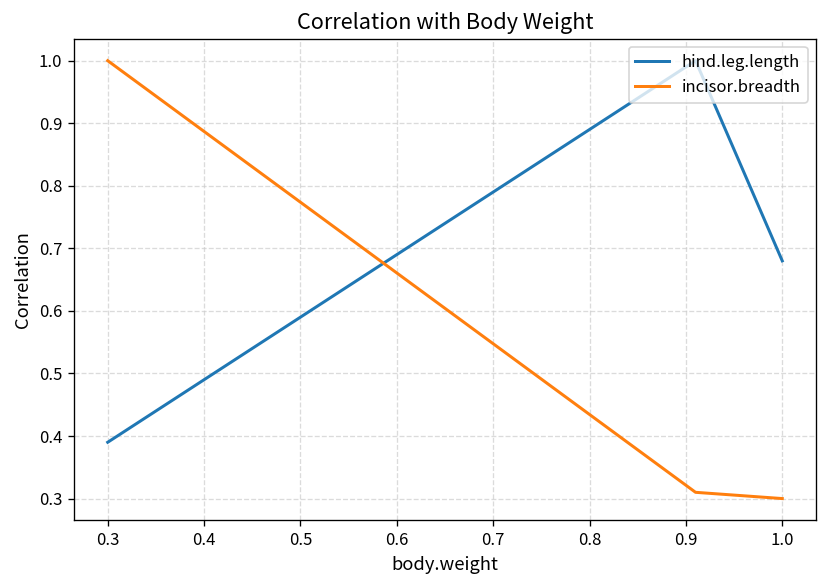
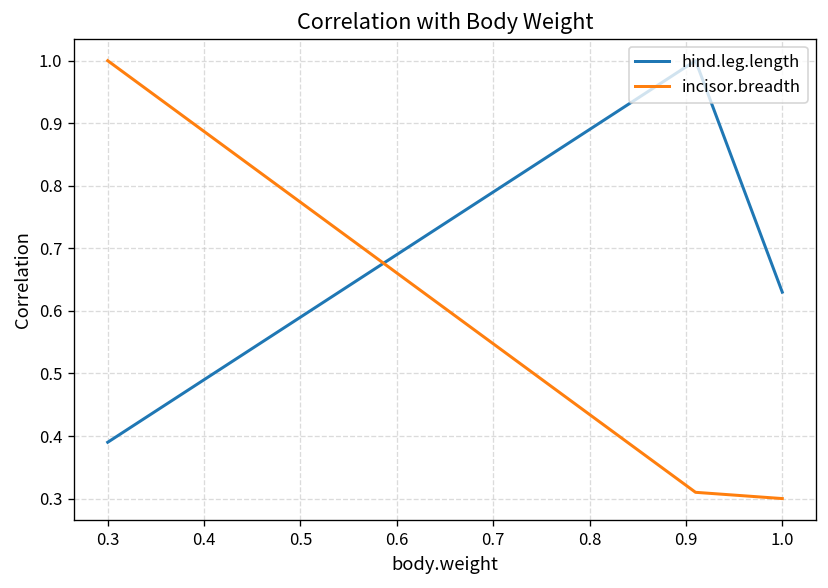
  {
    "hind.leg.length": {
      "0.3": 0.39,
-     "1.0": 0.68
+     "1.0": 0.63
    },
    "incisor.breadth": {
      "0.3": 1.00,
      "1.0": 0.30
    }
  }
